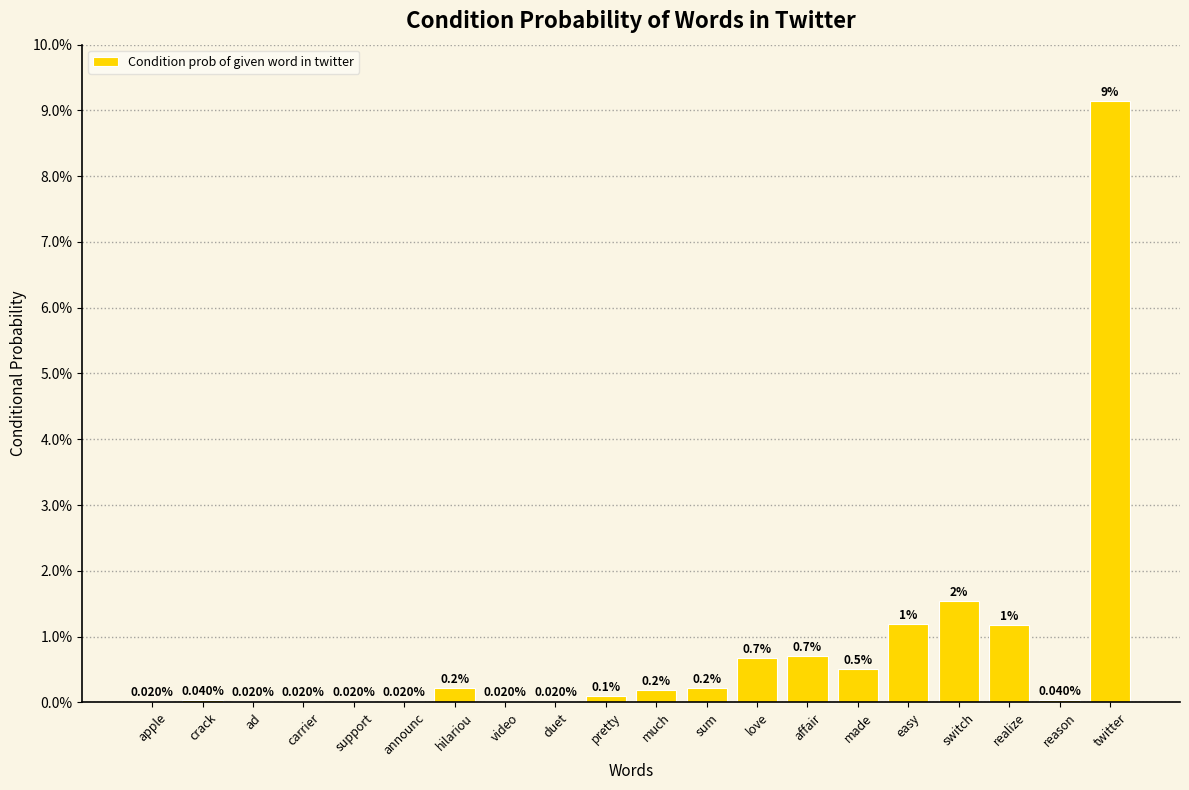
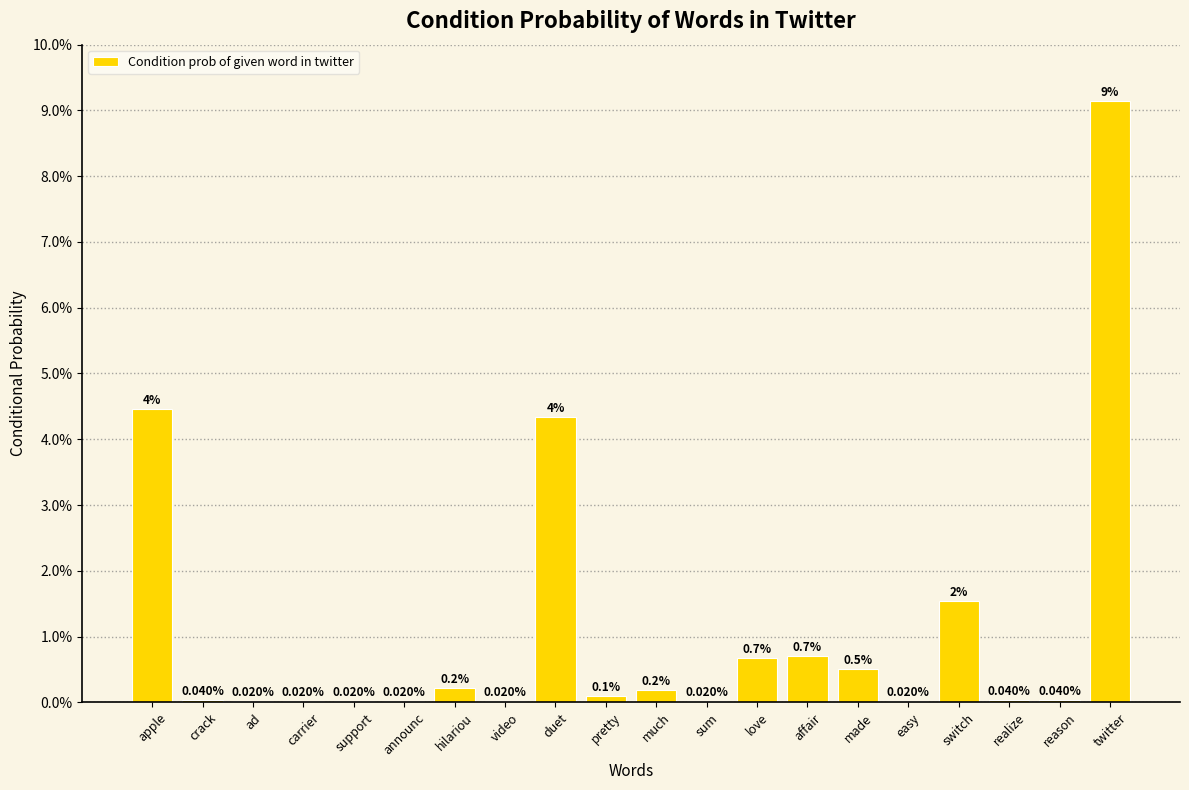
  {
-   "apple": "0.020%",
+   "apple": "4%",
    "crack": "0.040%",
    "ad": "0.020%",
    "carrier": "0.020%",
    "support": "0.020%",
    "announc": "0.020%",
    "hilariou": "0.2%",
    "video": "0.020%",
-   "duet": "0.020%",
+   "duet": "4%",
    "pretty": "0.1%",
    "much": "0.2%",
-   "sum": "0.2%",
+   "sum": "0.020%",
    "love": "0.7%",
    "affair": "0.7%",
    "made": "0.5%",
-   "easy": "1%",
+   "easy": "0.020%",
    "switch": "2%",
-   "realize": "1%",
+   "realize": "0.040%",
    "reason": "0.040%",
    "twitter": "9%"
  }
